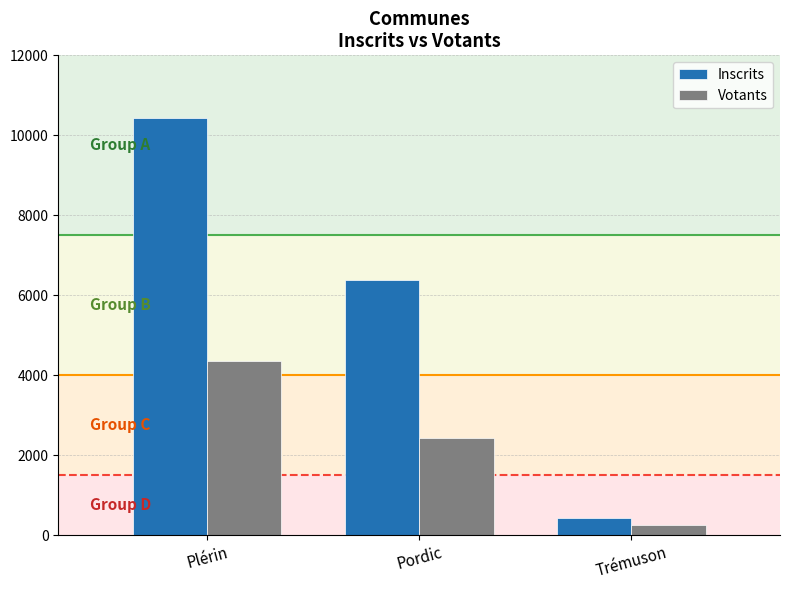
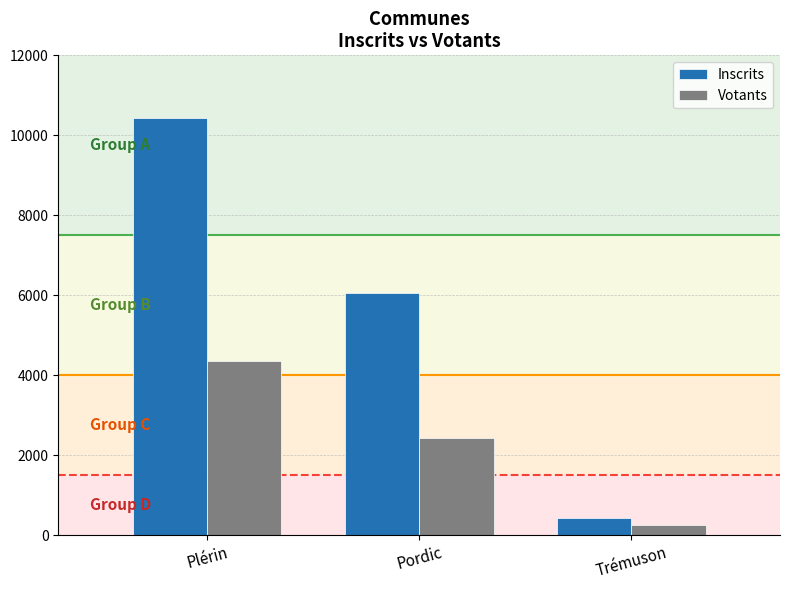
  {
    "Inscrits": {
      "Plérin": 10400,
-     "Pordic": 6400,
+     "Pordic": 6100,
      "Trémuson": 400
    },
    "Votants": {
      "Plérin": 4400,
      "Pordic": 2400,
      "Trémuson": 300
    }
  }
